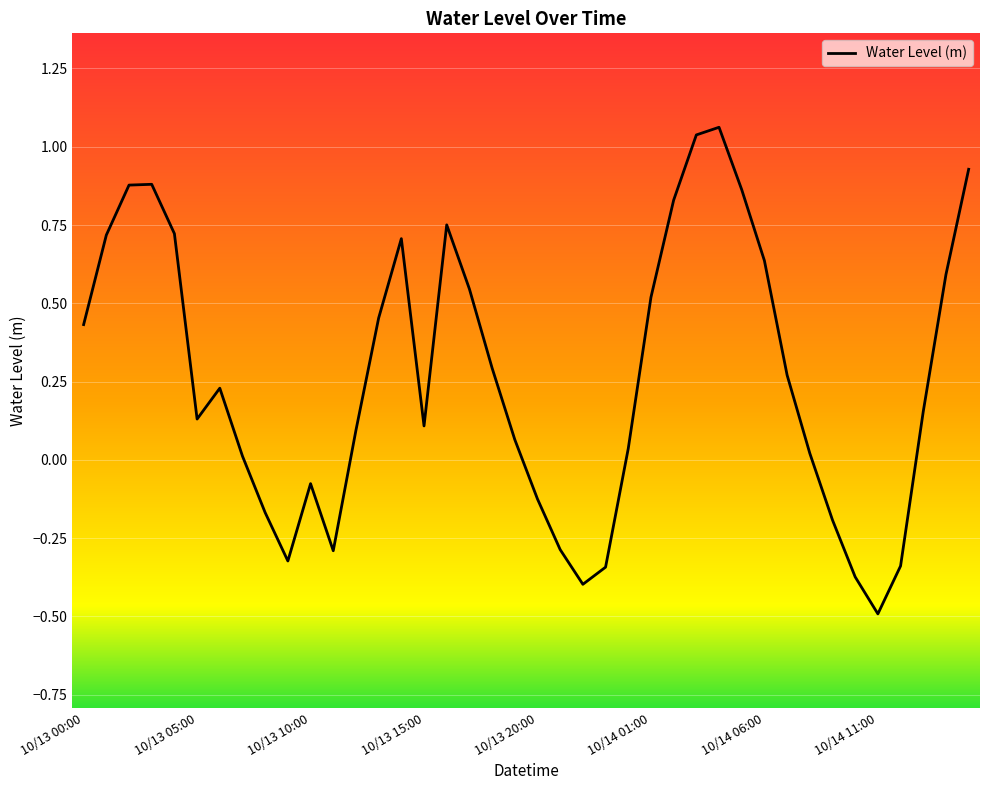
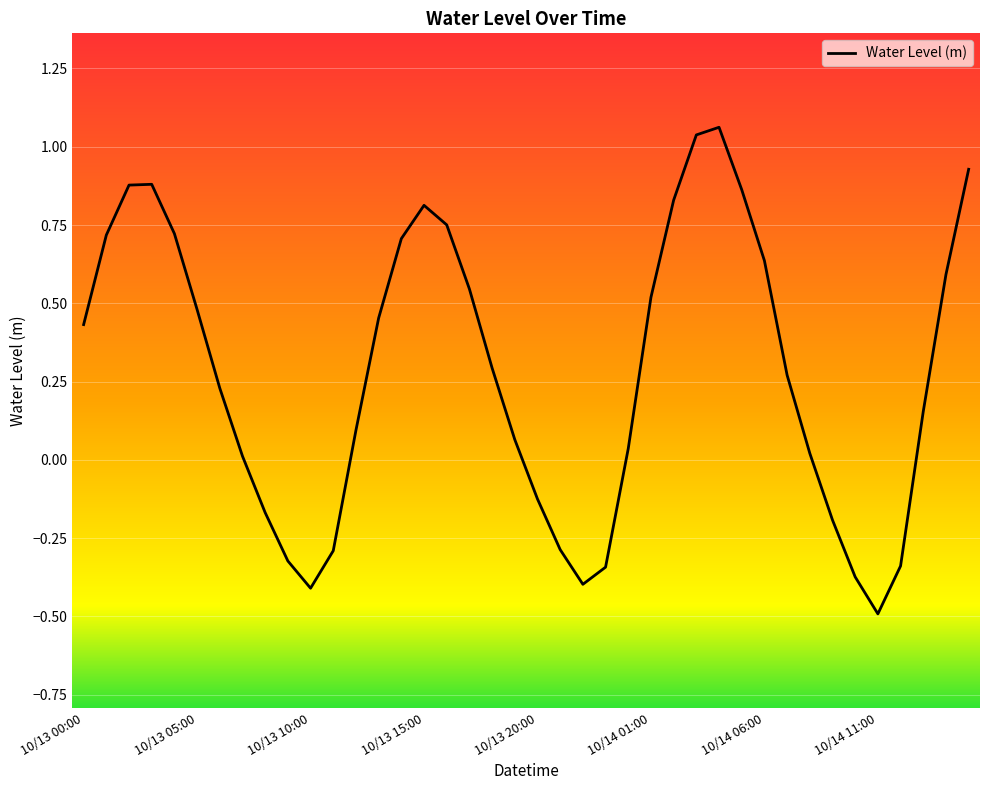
  {
    "10/13 00:00": 0.43,
-   "10/13 05:00": 0.13,
-   "10/13 10:00": -0.08,
-   "10/13 15:00": 0.11,
+   "10/13 05:00": 0.48,
+   "10/13 10:00": -0.41,
+   "10/13 15:00": 0.81,
    "10/13 20:00": -0.12,
    "10/14 01:00": 0.52,
    "10/14 06:00": 0.64,
    "10/14 11:00": -0.49
  }
